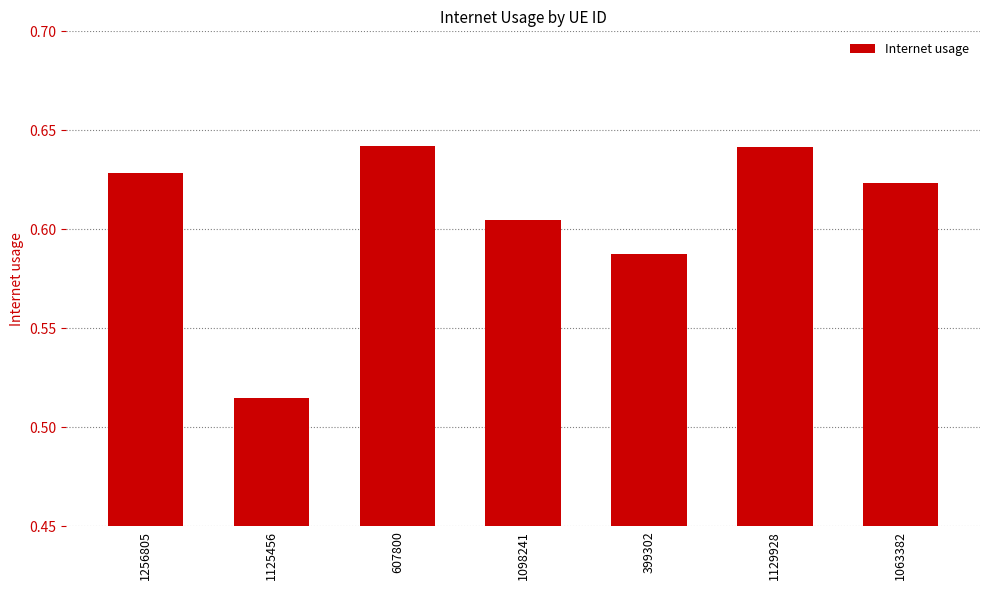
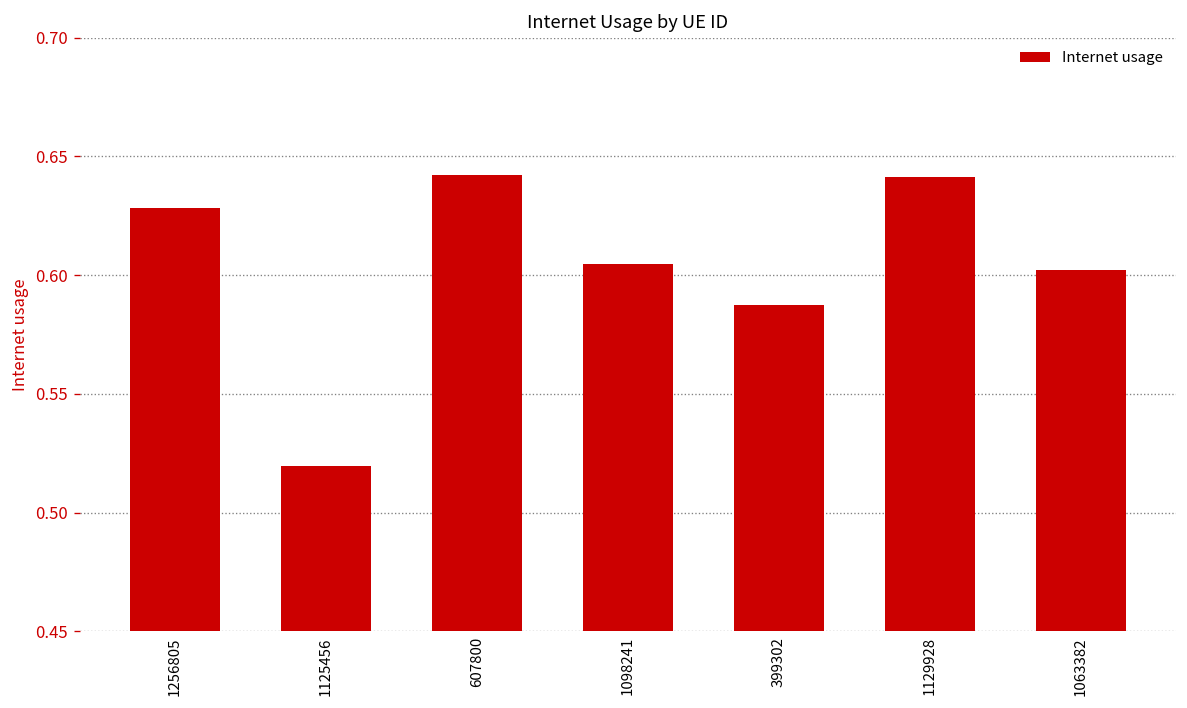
  {
    "1256805": 0.628,
-   "1125456": 0.515,
+   "1125456": 0.520,
    "607800": 0.642,
    "1098241": 0.605,
    "399302": 0.588,
    "1129928": 0.641,
-   "1063382": 0.623
+   "1063382": 0.602
  }
